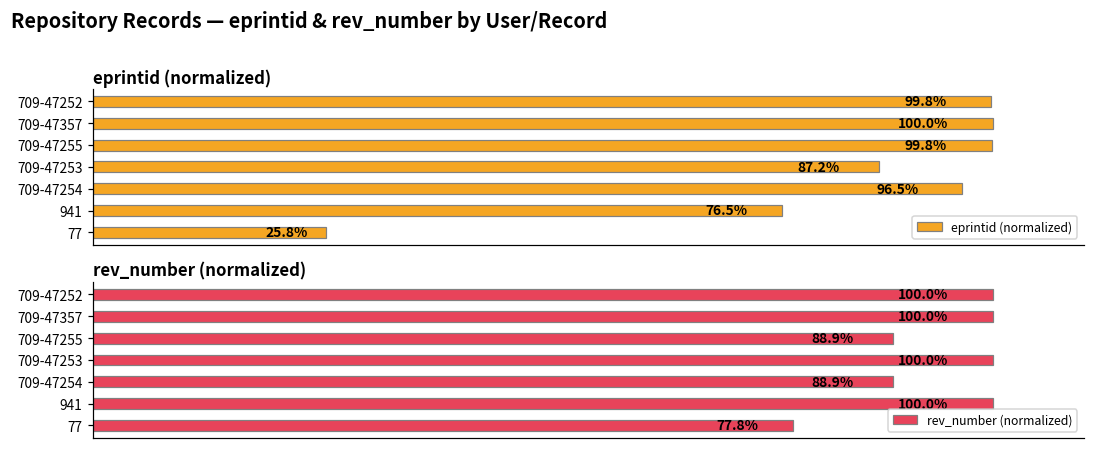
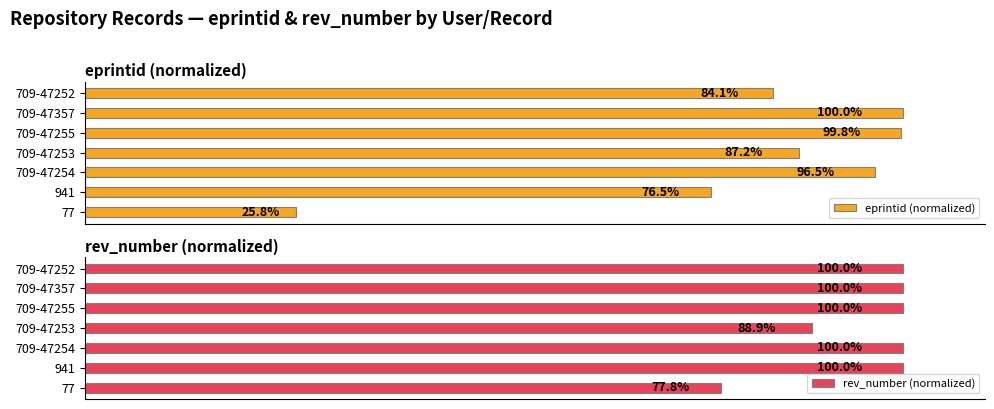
  {
    "eprintid (normalized)": {
-     "709-47252": "99.8%",
+     "709-47252": "84.1%",
      "709-47357": "100.0%",
      "709-47255": "99.8%",
      "709-47253": "87.2%",
      "709-47254": "96.5%",
      "941": "76.5%",
      "77": "25.8%"
    },
    "rev_number (normalized)": {
      "709-47252": "100.0%",
      "709-47357": "100.0%",
-     "709-47255": "88.9%",
-     "709-47253": "100.0%",
-     "709-47254": "88.9%",
+     "709-47255": "100.0%",
+     "709-47253": "88.9%",
+     "709-47254": "100.0%",
      "77": "77.8%"
    }
  }
